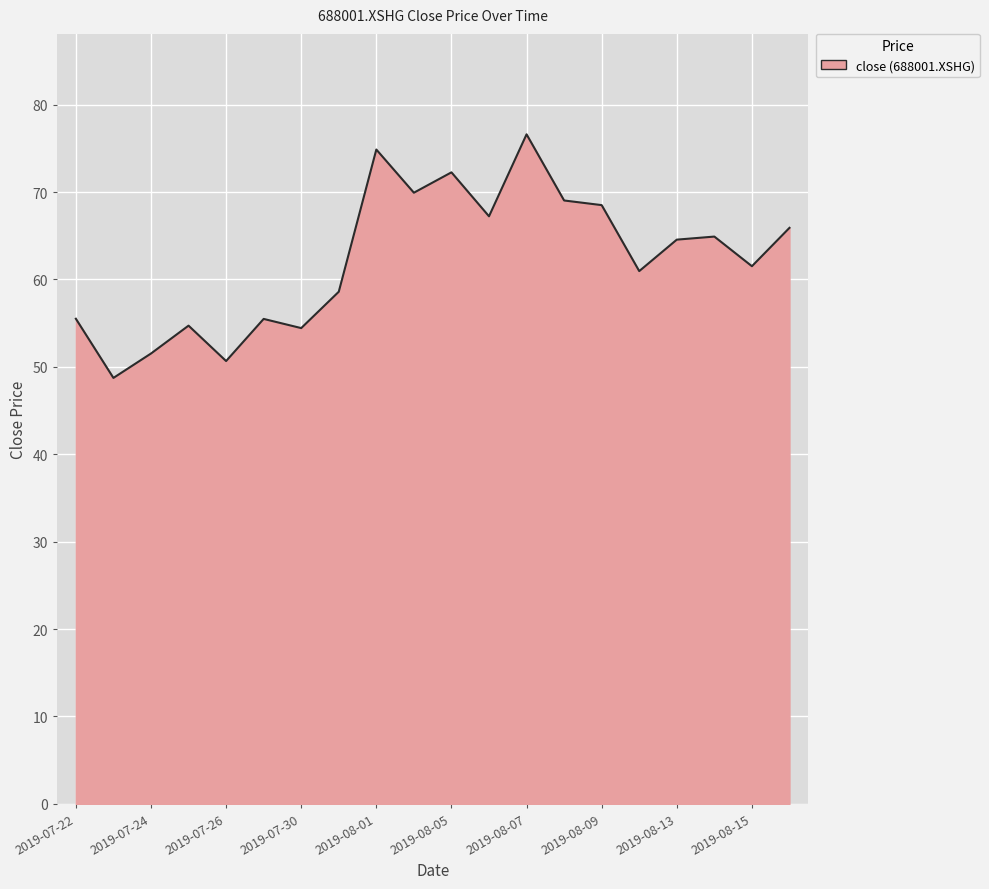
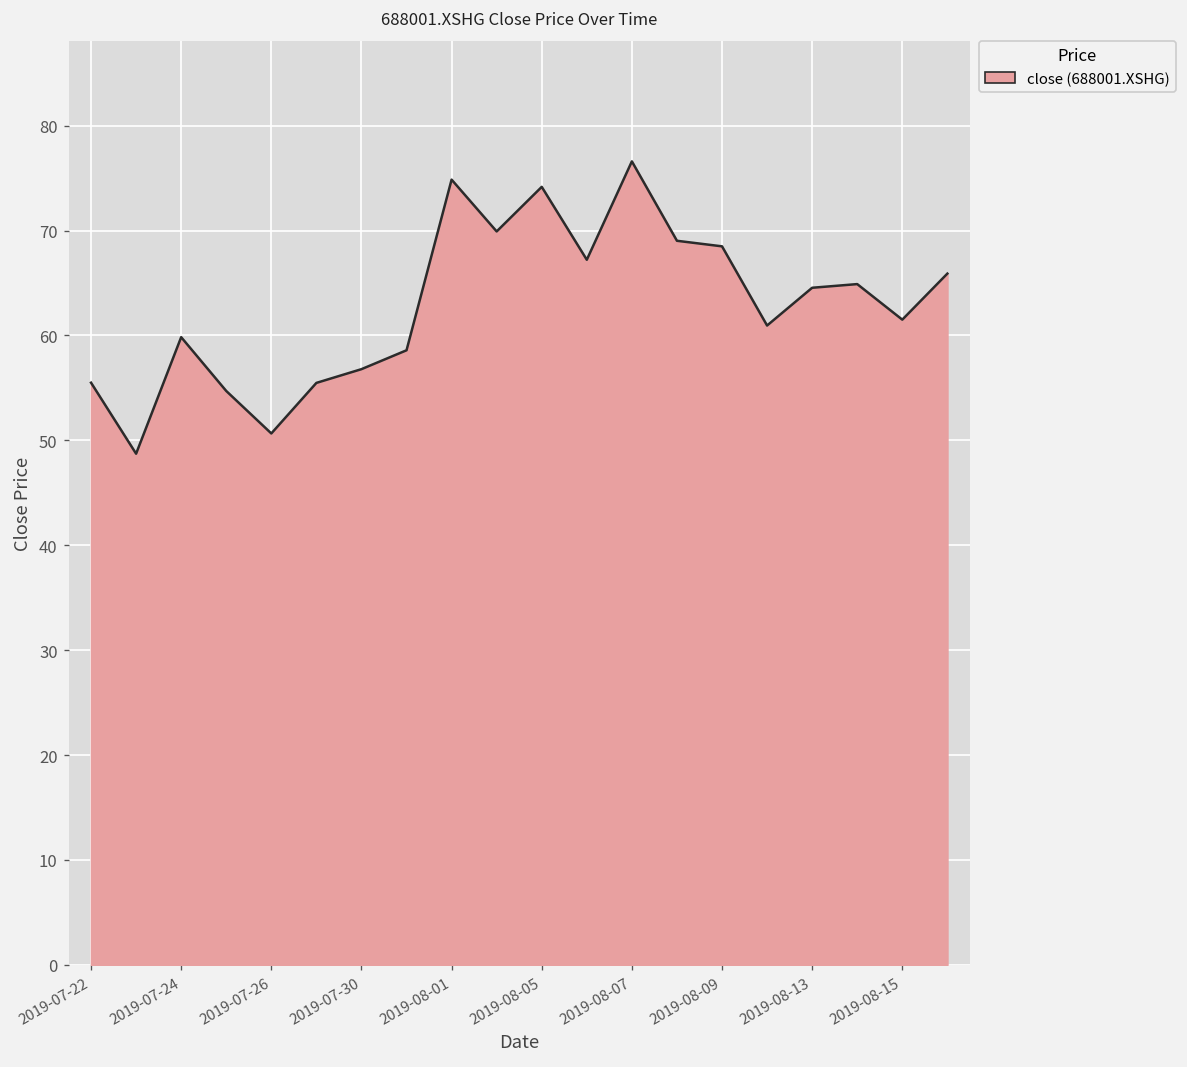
  {
    "2019-07-22": 56,
-   "2019-07-24": 52,
+   "2019-07-24": 60,
    "2019-07-26": 51,
-   "2019-07-30": 54,
+   "2019-07-30": 57,
    "2019-08-01": 75,
-   "2019-08-05": 72,
+   "2019-08-05": 74,
    "2019-08-07": 77,
    "2019-08-09": 69,
    "2019-08-13": 65,
    "2019-08-15": 62
  }
